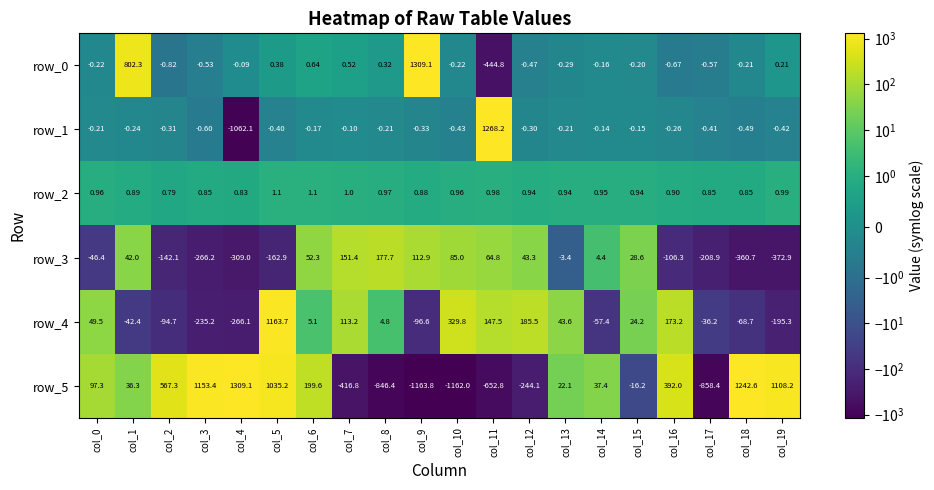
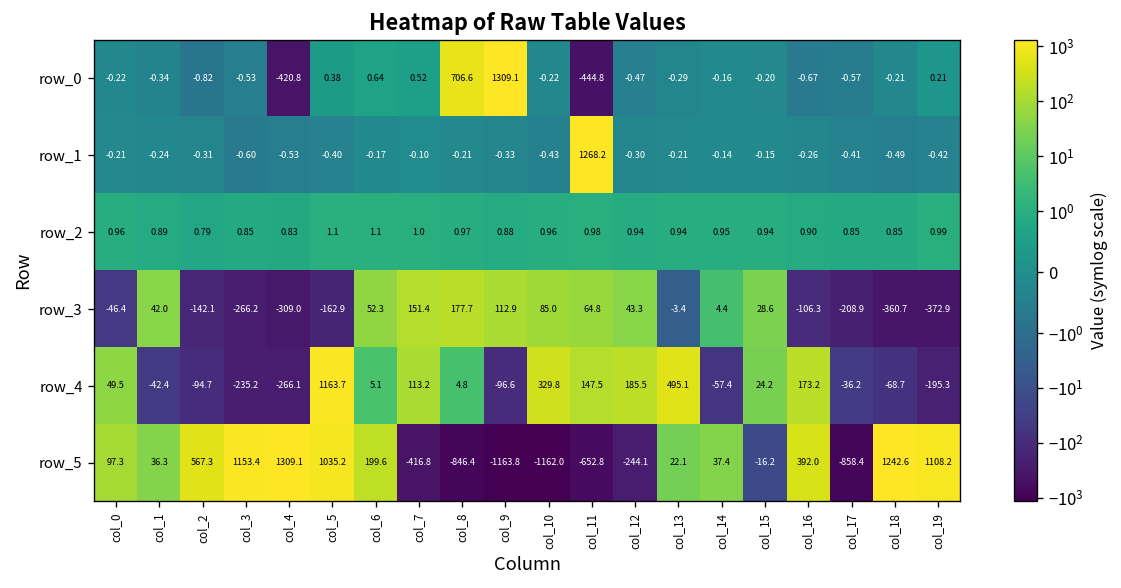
  {
    "row_0": {
      "col_0": -0.22,
-     "col_1": 802.3,
+     "col_1": -0.34,
      "col_2": -0.82,
      "col_3": -0.53,
-     "col_4": -0.09,
+     "col_4": -420.8,
      "col_5": 0.38,
      "col_6": 0.64,
      "col_7": 0.52,
-     "col_8": 0.32,
+     "col_8": 706.6,
      "col_9": 1309.1,
      "col_10": -0.22,
      "col_11": -444.8,
      "col_12": -0.47,
      "col_13": -0.29,
      "col_14": -0.16,
      "col_15": -0.20,
      "col_16": -0.67,
      "col_17": -0.57,
      "col_18": -0.21,
      "col_19": 0.21
    },
    "row_1": {
      "col_0": -0.21,
      "col_1": -0.24,
      "col_2": -0.31,
      "col_3": -0.60,
-     "col_4": -1062.1,
+     "col_4": -0.53,
      "col_5": -0.40,
      "col_6": -0.17,
      "col_7": -0.10,
      "col_8": -0.21,
      "col_9": -0.33,
      "col_10": -0.43,
      "col_11": 1268.2,
      "col_12": -0.30,
      "col_13": -0.21,
      "col_14": -0.14,
      "col_15": -0.15,
      "col_16": -0.26,
      "col_17": -0.41,
      "col_18": -0.49,
      "col_19": -0.42
    },
    "row_2": {
      "col_0": 0.96,
      "col_1": 0.89,
      "col_2": 0.79,
      "col_3": 0.85,
      "col_4": 0.83,
      "col_5": 1.1,
      "col_6": 1.1,
      "col_7": 1.0,
      "col_8": 0.97,
      "col_9": 0.88,
      "col_10": 0.96,
      "col_11": 0.98,
      "col_12": 0.94,
      "col_13": 0.94,
      "col_14": 0.95,
      "col_15": 0.94,
      "col_16": 0.90,
      "col_17": 0.85,
      "col_18": 0.85,
      "col_19": 0.99
    },
    "row_3": {
      "col_0": -46.4,
      "col_1": 42.0,
      "col_2": -142.1,
      "col_3": -266.2,
      "col_4": -309.0,
      "col_5": -162.9,
      "col_6": 52.3,
      "col_7": 151.4,
      "col_8": 177.7,
      "col_9": 112.9,
      "col_10": 85.0,
      "col_11": 64.8,
      "col_12": 43.3,
      "col_13": -3.4,
      "col_14": 4.4,
      "col_15": 28.6,
      "col_16": -106.3,
      "col_17": -208.9,
      "col_18": -360.7,
      "col_19": -372.9
    },
    "row_4": {
      "col_0": 49.5,
      "col_1": -42.4,
      "col_2": -94.7,
      "col_3": -235.2,
      "col_4": -266.1,
      "col_5": 1163.7,
      "col_6": 5.1,
      "col_7": 113.2,
      "col_8": 4.8,
      "col_9": -96.6,
      "col_10": 329.8,
      "col_11": 147.5,
      "col_12": 185.5,
-     "col_13": 43.6,
+     "col_13": 495.1,
      "col_14": -57.4,
      "col_15": 24.2,
      "col_16": 173.2,
      "col_17": -36.2,
      "col_18": -68.7,
      "col_19": -195.3
    },
    "row_5": {
      "col_0": 97.3,
      "col_1": 36.3,
      "col_2": 567.3,
      "col_3": 1153.4,
      "col_4": 1309.1,
      "col_5": 1035.2,
      "col_6": 199.6,
      "col_7": -416.8,
      "col_8": -846.4,
      "col_9": -1163.8,
      "col_10": -1162.0,
      "col_11": -652.8,
      "col_12": -244.1,
      "col_13": 22.1,
      "col_14": 37.4,
      "col_15": -16.2,
      "col_16": 392.0,
      "col_17": -858.4,
      "col_18": 1242.6,
      "col_19": 1108.2
    }
  }
